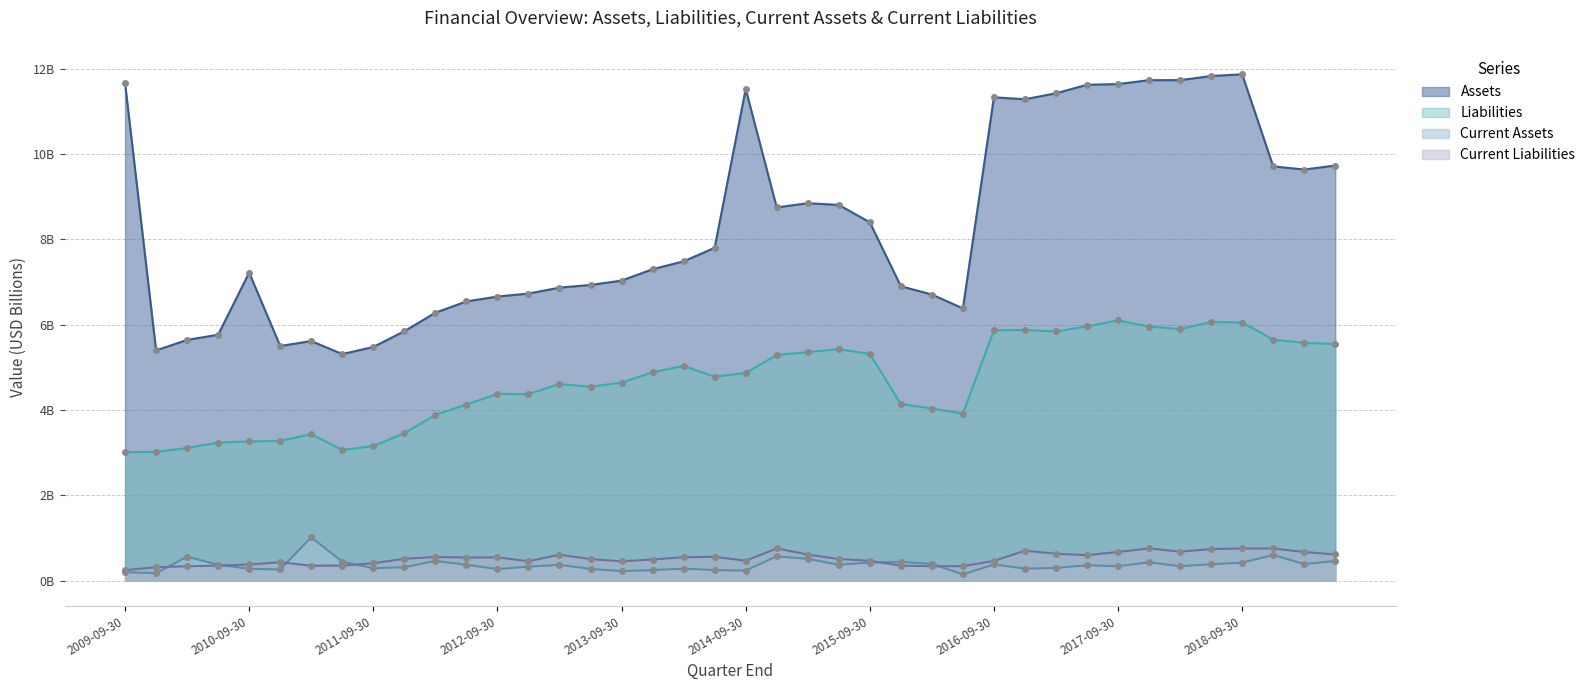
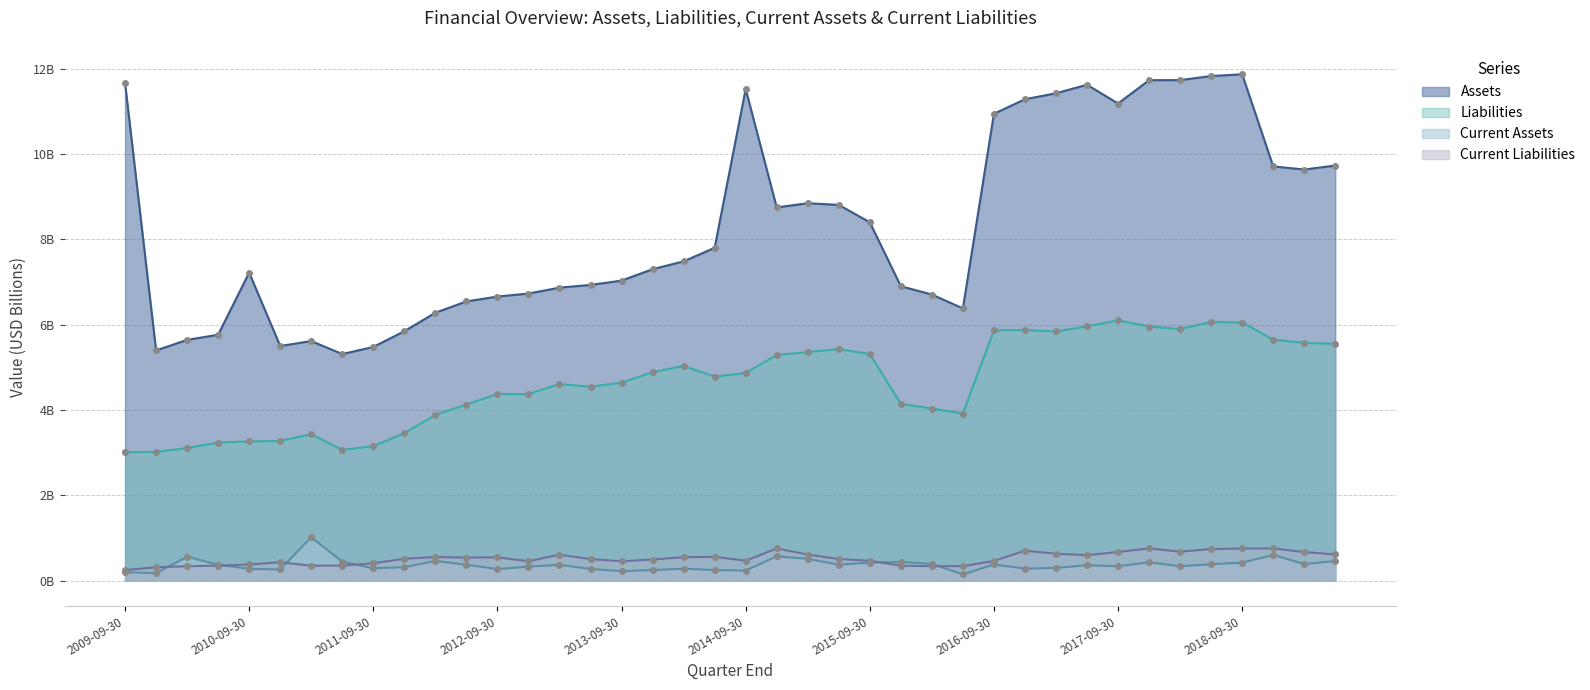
  {
    "Assets": {
      "2009-09-30": 11700000000,
      "2010-09-30": 7200000000,
      "2011-09-30": 5500000000,
      "2012-09-30": 6700000000,
      "2013-09-30": 7000000000,
      "2014-09-30": 11500000000,
      "2015-09-30": 8400000000,
-     "2016-09-30": 11300000000,
-     "2017-09-30": 11600000000,
+     "2016-09-30": 10900000000,
+     "2017-09-30": 11200000000,
      "2018-09-30": 11900000000
    }
  }
